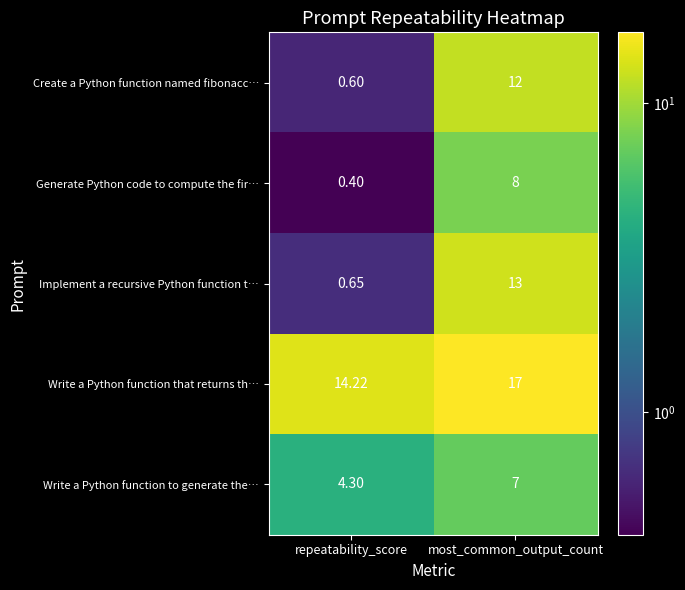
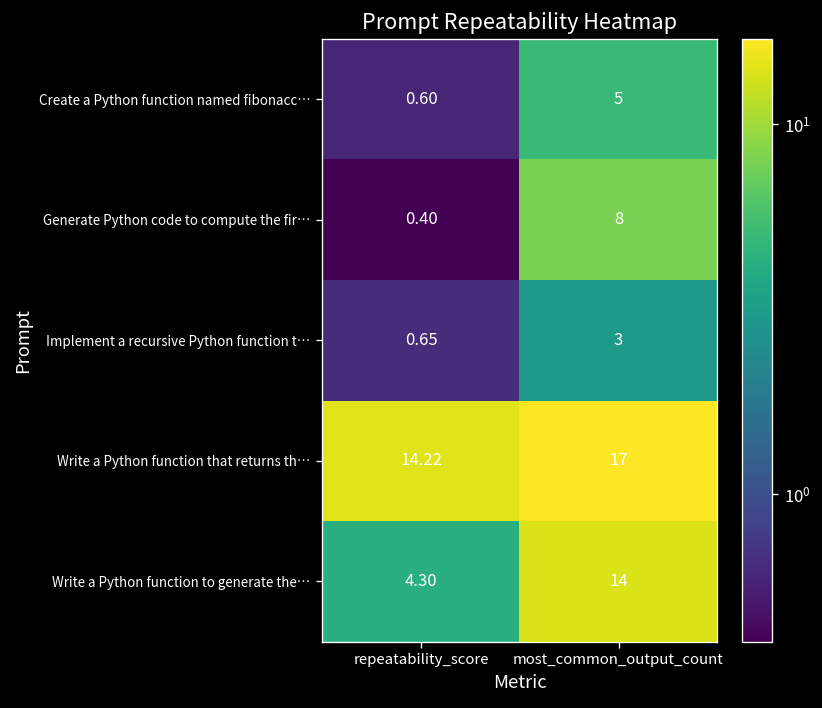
  {
    "Create a Python function named fibonacc…": {
      "repeatability_score": 0.60,
-     "most_common_output_count": 12
+     "most_common_output_count": 5
    },
    "Generate Python code to compute the fir…": {
      "repeatability_score": 0.40,
      "most_common_output_count": 8
    },
    "Implement a recursive Python function t…": {
      "repeatability_score": 0.65,
-     "most_common_output_count": 13
+     "most_common_output_count": 3
    },
    "Write a Python function that returns th…": {
      "repeatability_score": 14.22,
      "most_common_output_count": 17
    },
    "Write a Python function to generate the…": {
      "repeatability_score": 4.30,
-     "most_common_output_count": 7
+     "most_common_output_count": 14
    }
  }
